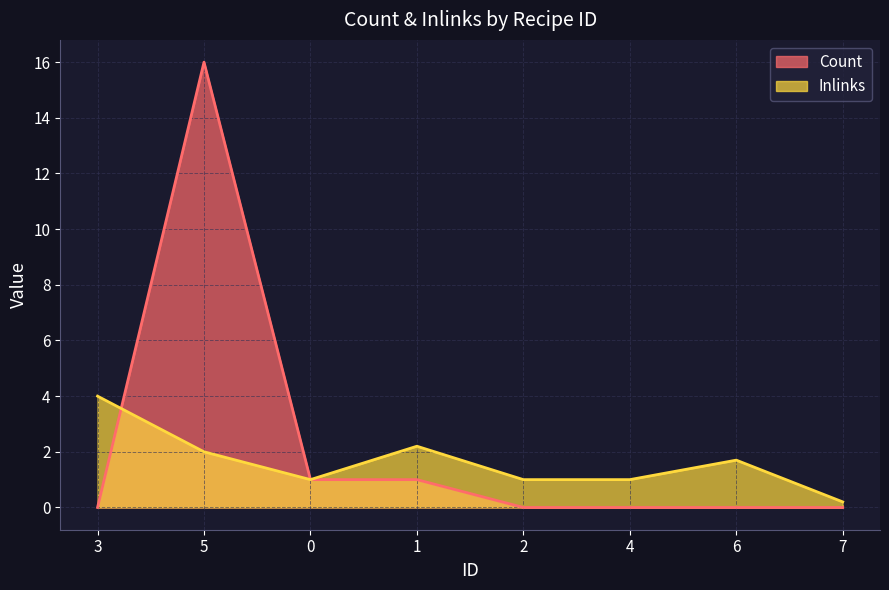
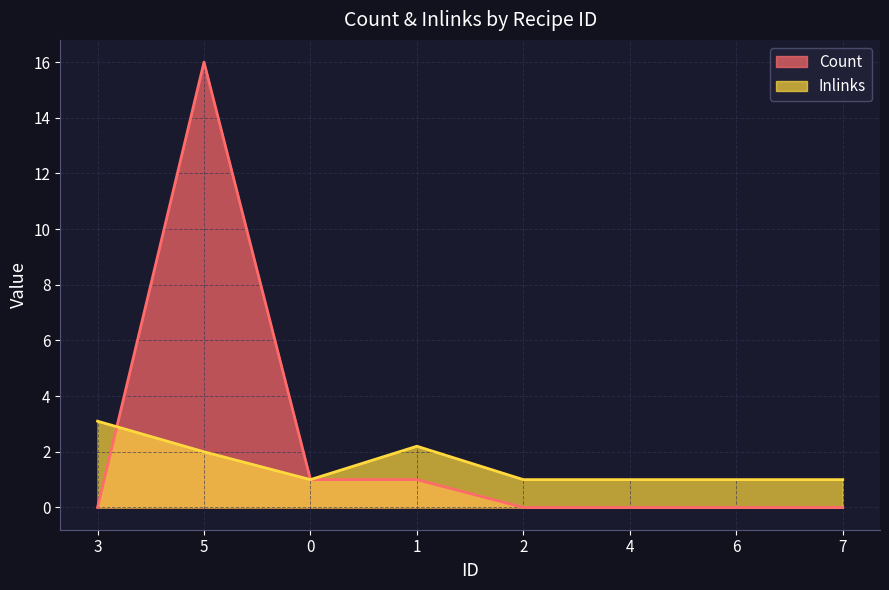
  {
    "Count": {
      "3": 0.0,
      "5": 16.0,
      "1": 1.0,
      "2": 0.0,
      "4": 0.0,
      "6": 0.0,
      "7": 0.0
    },
    "Inlinks": {
-     "3": 4.0,
+     "3": 3.1,
      "5": 2.0,
      "1": 2.2,
      "2": 1.0,
      "4": 1.0,
-     "6": 1.7,
-     "7": 0.2
+     "6": 1.0,
+     "7": 1.0
    }
  }
